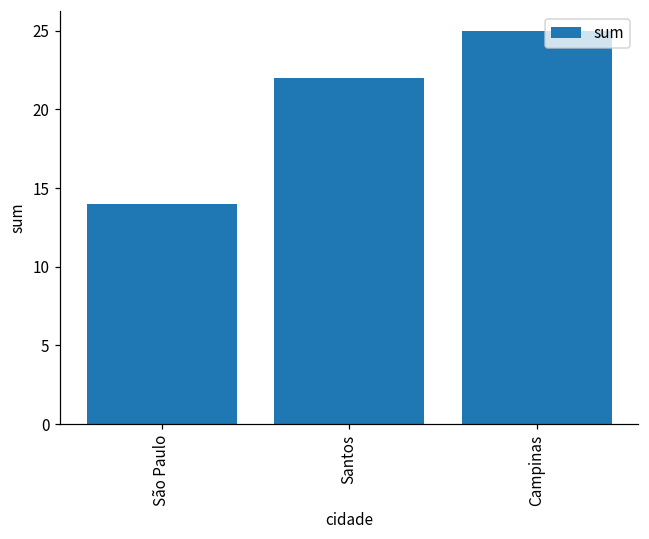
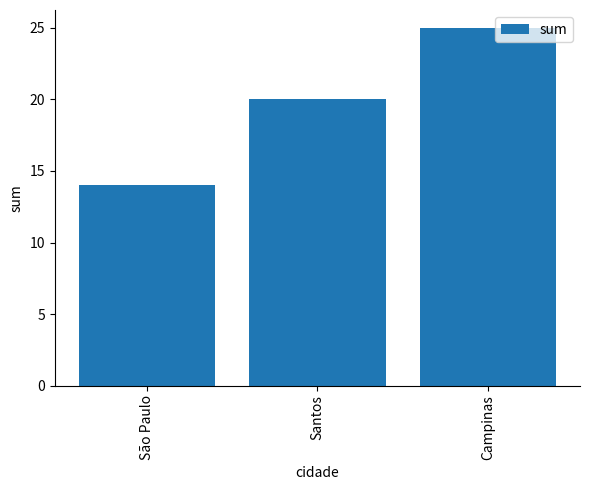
  {
    "São Paulo": 14,
-   "Santos": 22,
+   "Santos": 20,
    "Campinas": 25
  }
